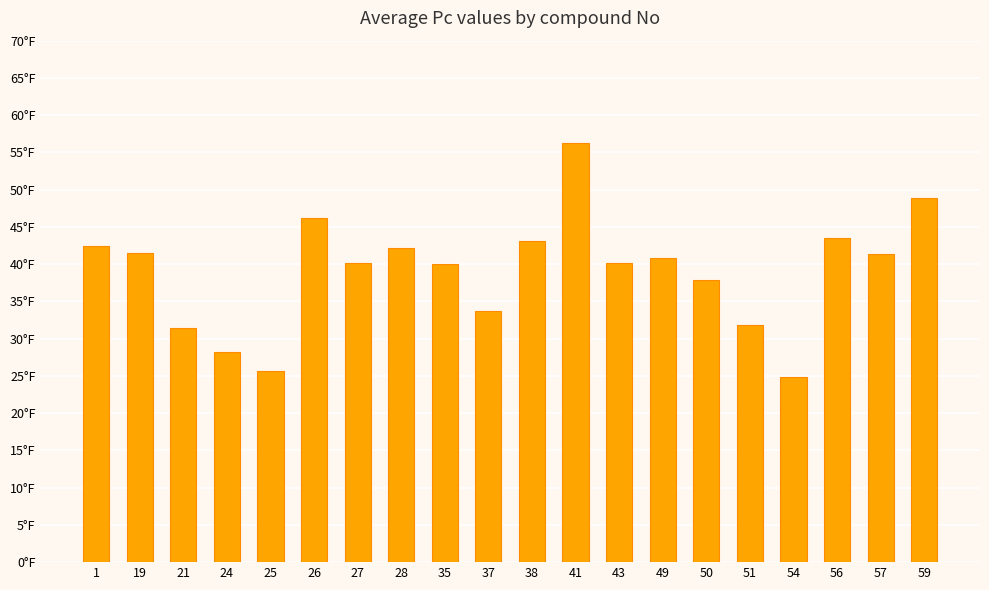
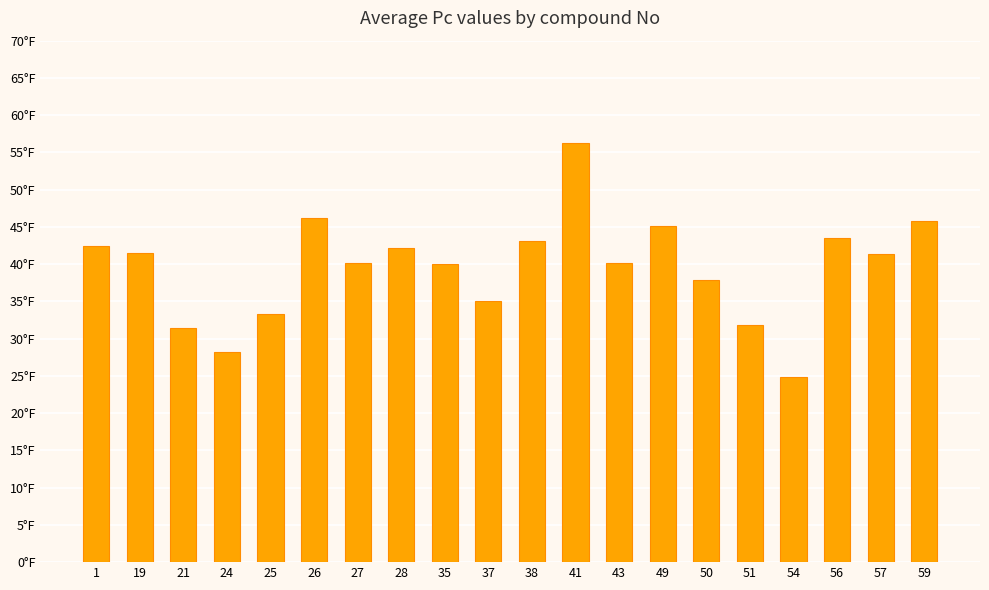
  {
    "1": "42°F",
    "19": "41°F",
    "21": "31°F",
    "24": "28°F",
-   "25": "26°F",
+   "25": "33°F",
    "26": "46°F",
    "27": "40°F",
    "28": "42°F",
    "35": "40°F",
-   "37": "34°F",
+   "37": "35°F",
    "38": "43°F",
    "41": "56°F",
    "43": "40°F",
-   "49": "41°F",
+   "49": "45°F",
    "50": "38°F",
    "51": "32°F",
    "54": "25°F",
    "56": "43°F",
    "57": "41°F",
-   "59": "49°F"
+   "59": "46°F"
  }
